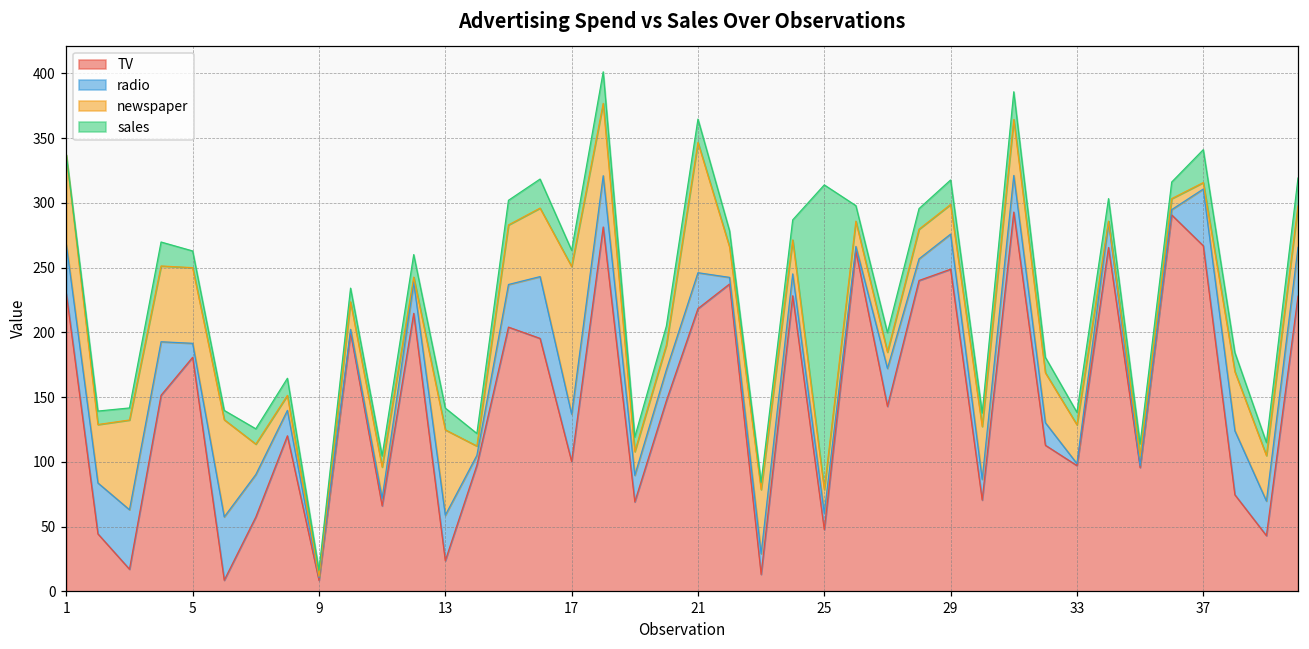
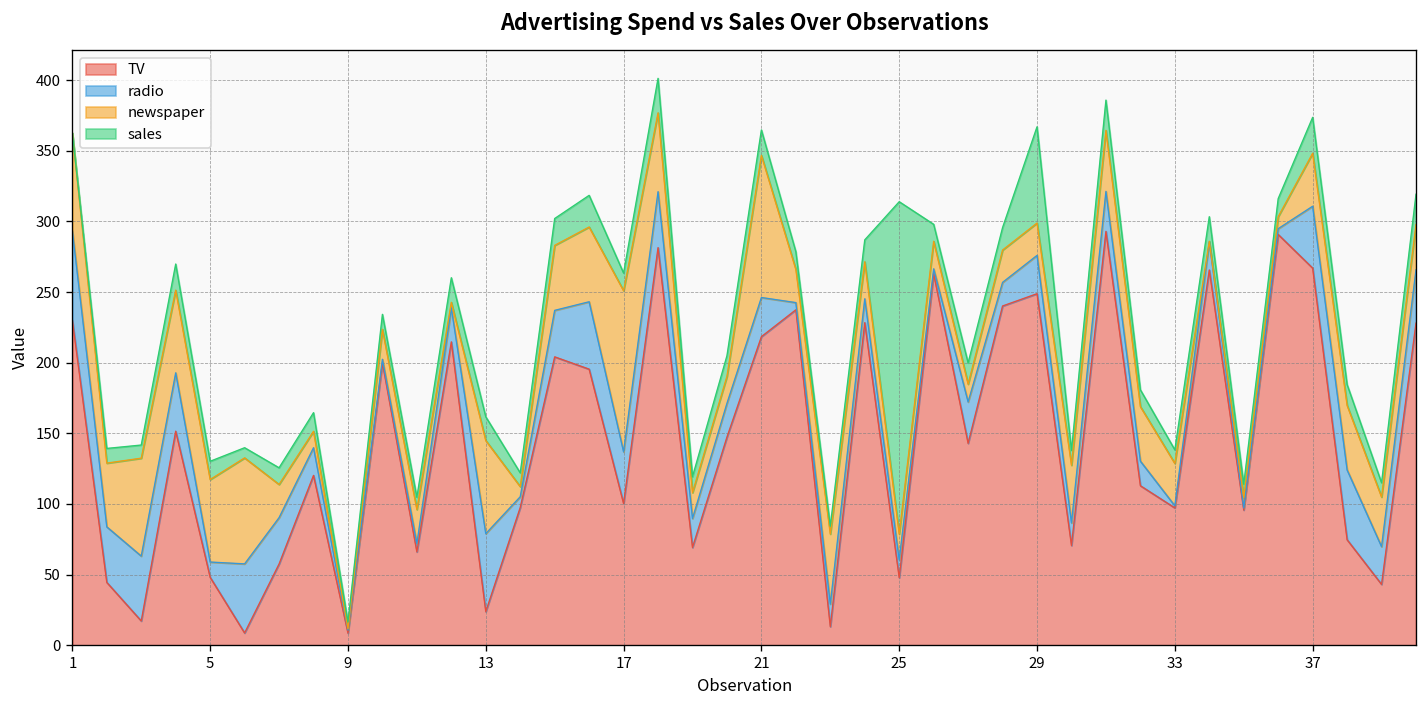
  {
    "TV": {
      "1": 230,
-     "5": 181,
+     "5": 48,
      "13": 24,
      "17": 100,
      "21": 218,
      "25": 48,
      "29": 249,
      "37": 267
    },
    "radio": {
-     "1": 38,
+     "1": 63,
      "5": 11,
-     "13": 35,
+     "13": 55,
      "17": 37,
      "21": 28,
      "25": 13,
      "29": 27,
      "37": 44
    },
    "newspaper": {
      "5": 58,
      "13": 66,
      "17": 114,
      "21": 101,
      "25": 18,
      "29": 23,
      "33": 30,
-     "37": 5
+     "37": 38
    },
    "sales": {
      "5": 13,
      "9": 5,
      "13": 17,
      "17": 12,
      "21": 18,
      "25": 235,
-     "29": 19,
+     "29": 68,
      "33": 10,
      "37": 25
    }
  }
